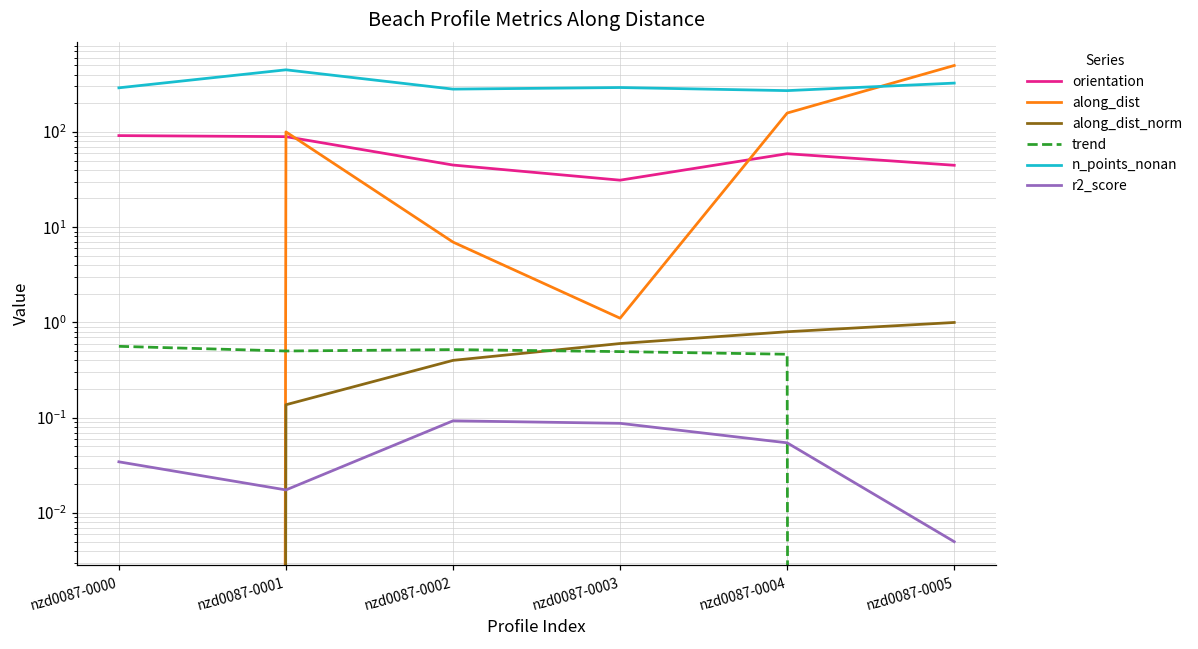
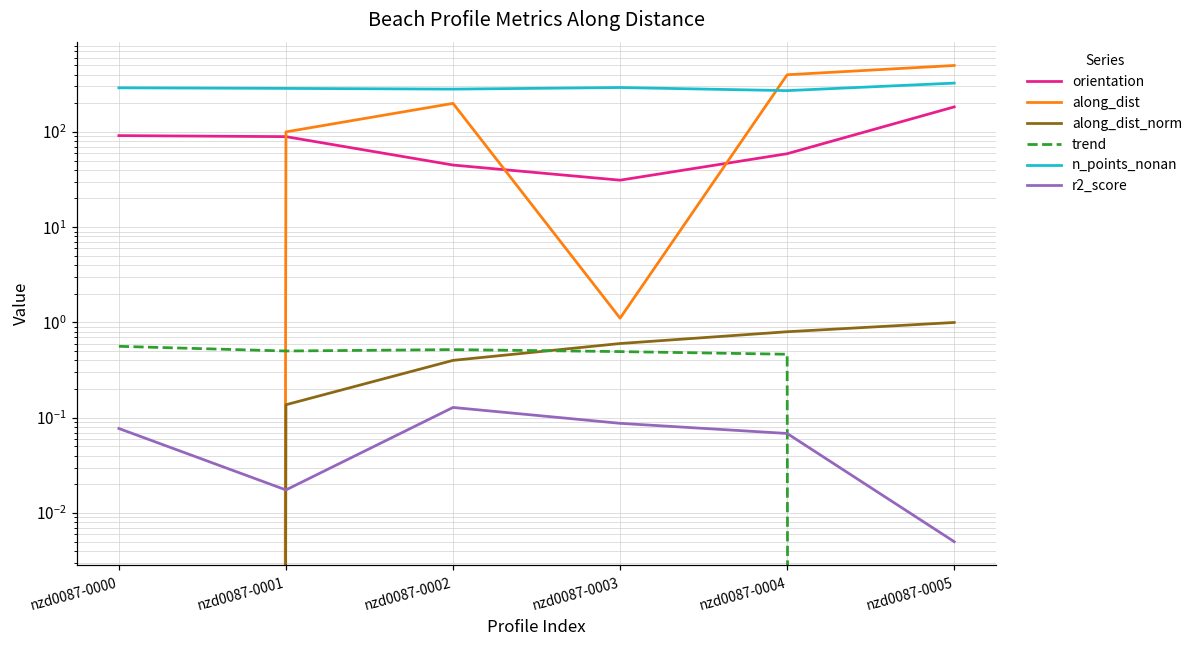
  {
    "orientation": {
      "nzd0087-0000": 90,
      "nzd0087-0001": 90,
      "nzd0087-0002": 40,
      "nzd0087-0003": 31,
      "nzd0087-0004": 60,
-     "nzd0087-0005": 40
+     "nzd0087-0005": 180
    },
    "along_dist": {
      "nzd0087-0001": 100,
-     "nzd0087-0002": 7,
+     "nzd0087-0002": 200,
      "nzd0087-0003": 1.1,
-     "nzd0087-0004": 160,
+     "nzd0087-0004": 400,
      "nzd0087-0005": 500
    },
    "along_dist_norm": {
      "nzd0087-0001": 0.14,
      "nzd0087-0002": 0.4,
      "nzd0087-0003": 0.6,
      "nzd0087-0004": 0.8,
      "nzd0087-0005": 1.0
    },
    "trend": {
      "nzd0087-0000": 0.6,
      "nzd0087-0001": 0.5,
      "nzd0087-0002": 0.5,
      "nzd0087-0003": 0.5,
      "nzd0087-0004": 0.5
    },
    "n_points_nonan": {
      "nzd0087-0000": 290,
-     "nzd0087-0001": 400,
+     "nzd0087-0001": 290,
      "nzd0087-0002": 280,
      "nzd0087-0003": 290,
      "nzd0087-0004": 270,
      "nzd0087-0005": 330
    },
    "r2_score": {
-     "nzd0087-0000": 0.034,
+     "nzd0087-0000": 0.08,
      "nzd0087-0001": 0.017,
-     "nzd0087-0002": 0.09,
+     "nzd0087-0002": 0.13,
      "nzd0087-0003": 0.09,
-     "nzd0087-0004": 0.05,
+     "nzd0087-0004": 0.07,
      "nzd0087-0005": 0.005
    }
  }
